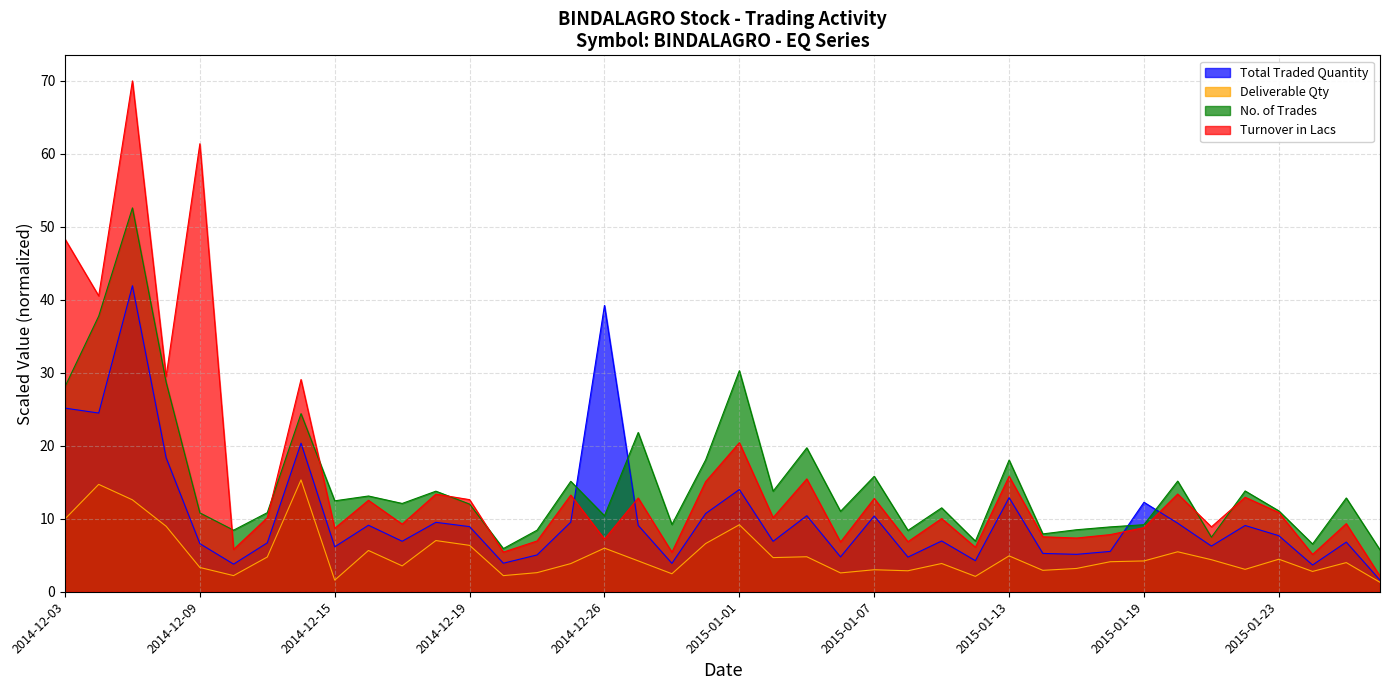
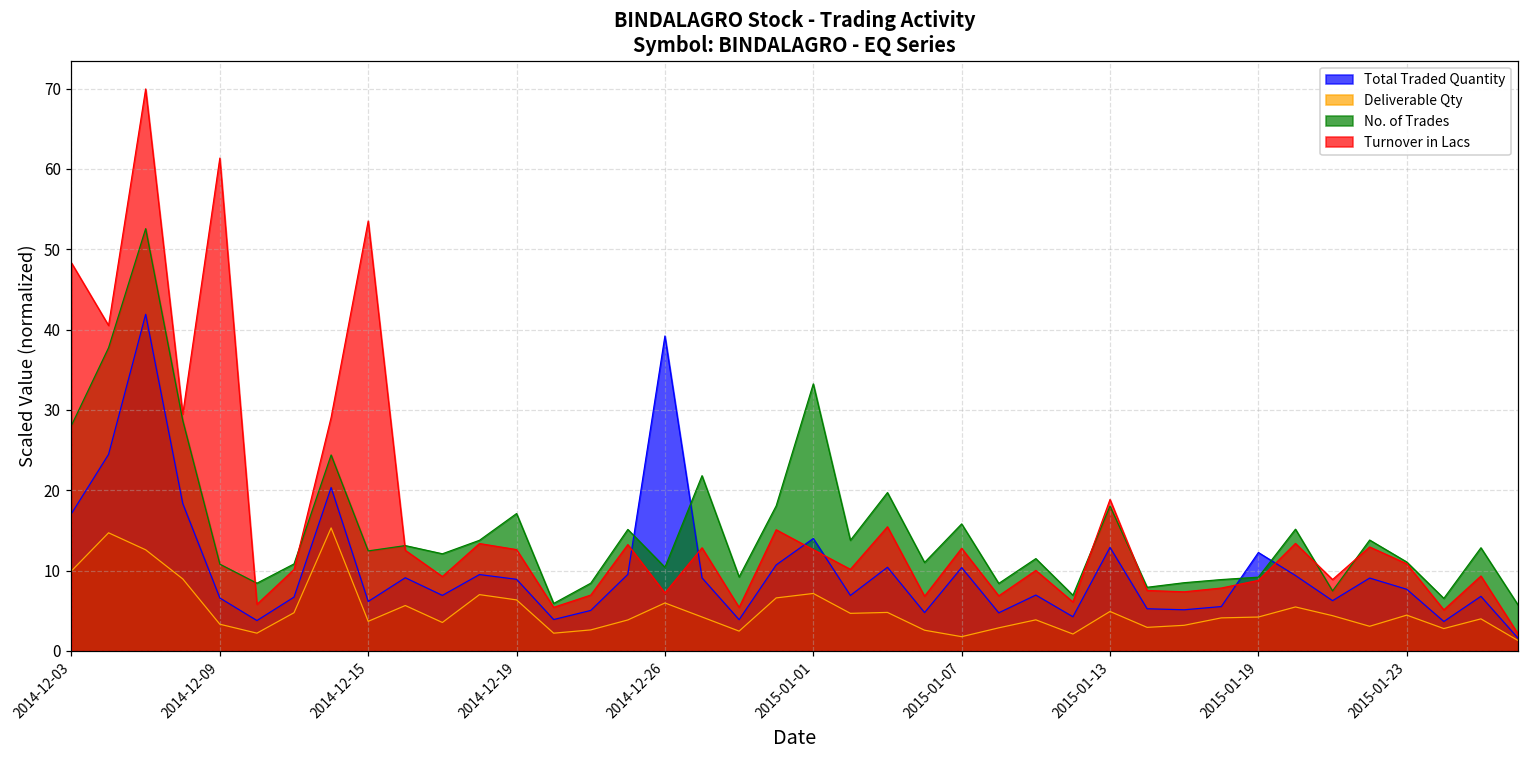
  {
    "Total Traded Quantity": {
-     "2014-12-03": 25,
+     "2014-12-03": 17,
      "2014-12-09": 7,
      "2014-12-15": 6,
      "2014-12-19": 9,
      "2014-12-26": 39,
      "2015-01-01": 14,
      "2015-01-07": 10,
      "2015-01-13": 13,
      "2015-01-19": 12,
      "2015-01-23": 8
    },
    "Deliverable Qty": {
      "2014-12-03": 10,
      "2014-12-09": 3,
-     "2014-12-15": 2,
+     "2014-12-15": 4,
      "2014-12-19": 6,
      "2014-12-26": 6,
-     "2015-01-01": 9,
-     "2015-01-07": 3,
+     "2015-01-01": 7,
+     "2015-01-07": 2,
      "2015-01-13": 5,
      "2015-01-19": 4,
      "2015-01-23": 4
    },
    "No. of Trades": {
      "2014-12-03": 28,
      "2014-12-09": 11,
      "2014-12-15": 12,
-     "2014-12-19": 12,
+     "2014-12-19": 17,
      "2014-12-26": 10,
-     "2015-01-01": 30,
+     "2015-01-01": 33,
      "2015-01-07": 16,
      "2015-01-13": 18,
      "2015-01-19": 9
    },
    "Turnover in Lacs": {
      "2014-12-03": 48,
      "2014-12-09": 61,
-     "2014-12-15": 9,
+     "2014-12-15": 54,
      "2014-12-19": 13,
      "2014-12-26": 7,
-     "2015-01-01": 20,
+     "2015-01-01": 13,
      "2015-01-07": 13,
-     "2015-01-13": 16,
+     "2015-01-13": 19,
      "2015-01-19": 9
    }
  }
